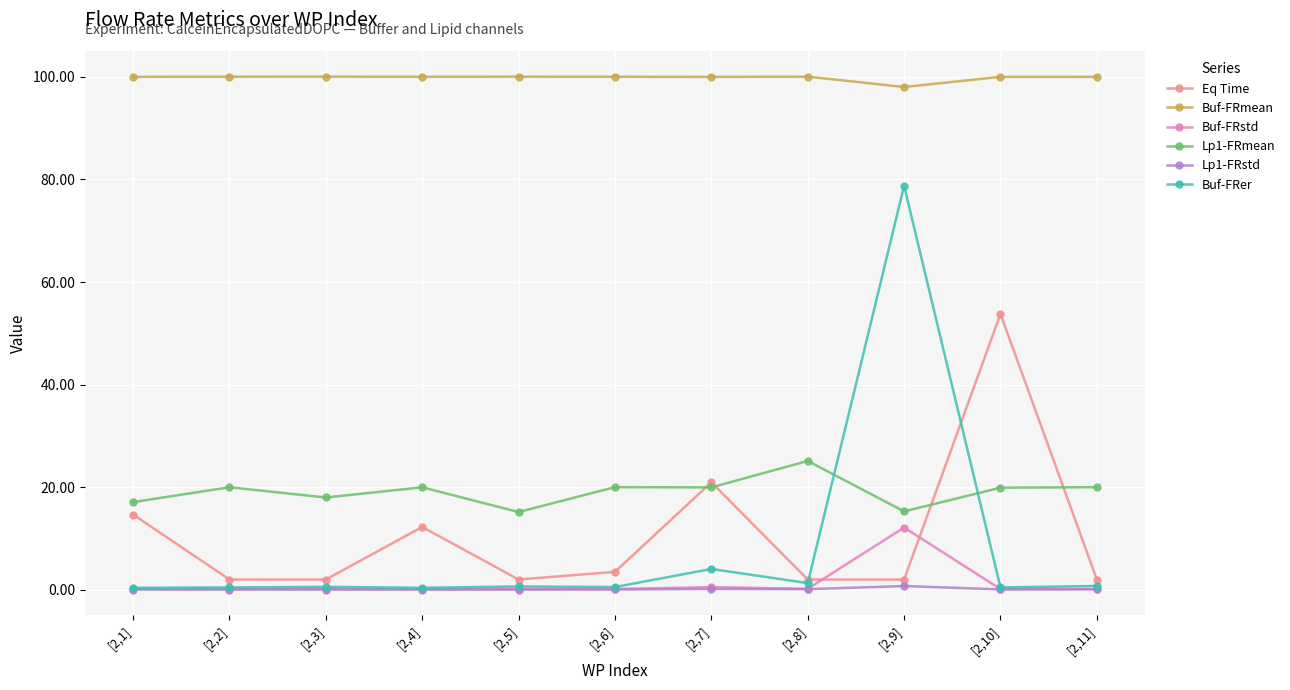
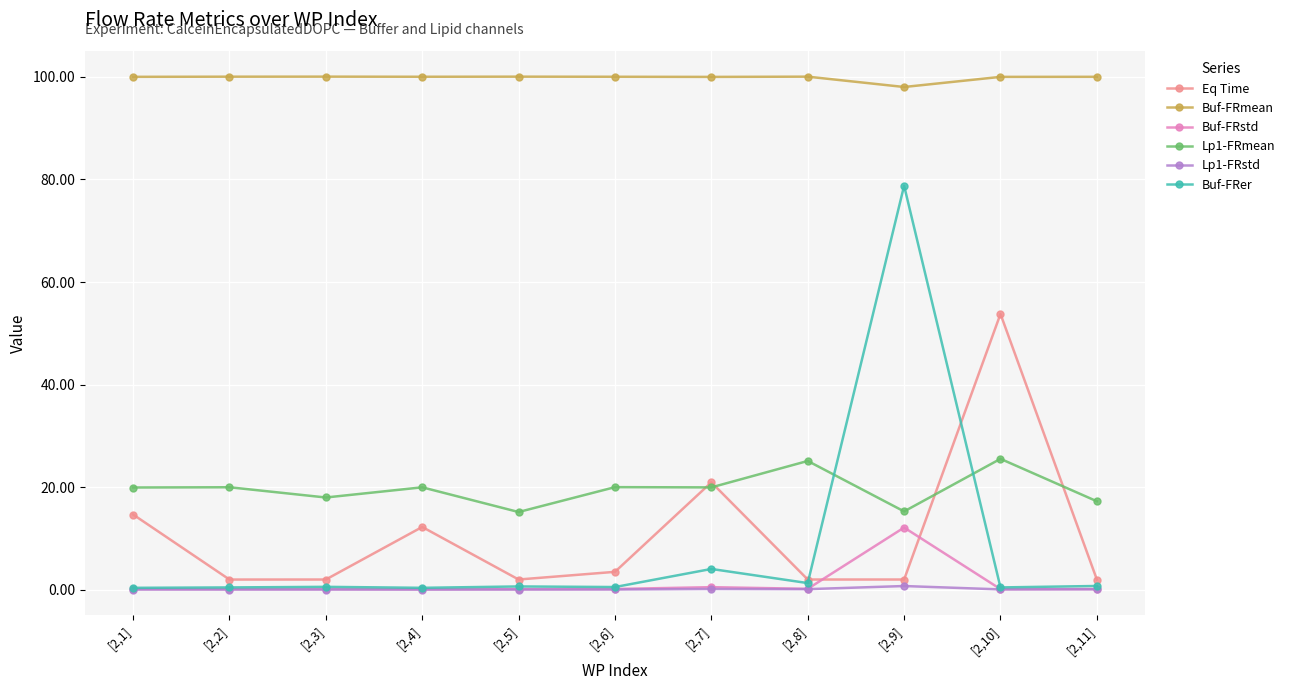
  {
    "Buf-FRmean": {
      "[2,1]": 100,
      "[2,2]": 100,
      "[2,3]": 100,
      "[2,4]": 100,
      "[2,5]": 100,
      "[2,6]": 100,
      "[2,7]": 100,
      "[2,8]": 100,
      "[2,9]": 98,
      "[2,10]": 100,
      "[2,11]": 100
    },
    "Lp1-FRmean": {
-     "[2,1]": 17,
+     "[2,1]": 20,
      "[2,2]": 20,
      "[2,3]": 18,
      "[2,4]": 20,
      "[2,5]": 15,
      "[2,6]": 20,
      "[2,7]": 20,
      "[2,8]": 25,
      "[2,9]": 15,
-     "[2,10]": 20,
-     "[2,11]": 20
+     "[2,10]": 26,
+     "[2,11]": 17
    },
    "Buf-FRer": {
      "[2,5]": 1,
      "[2,7]": 4,
      "[2,8]": 1,
      "[2,9]": 79,
      "[2,11]": 1
    }
  }
